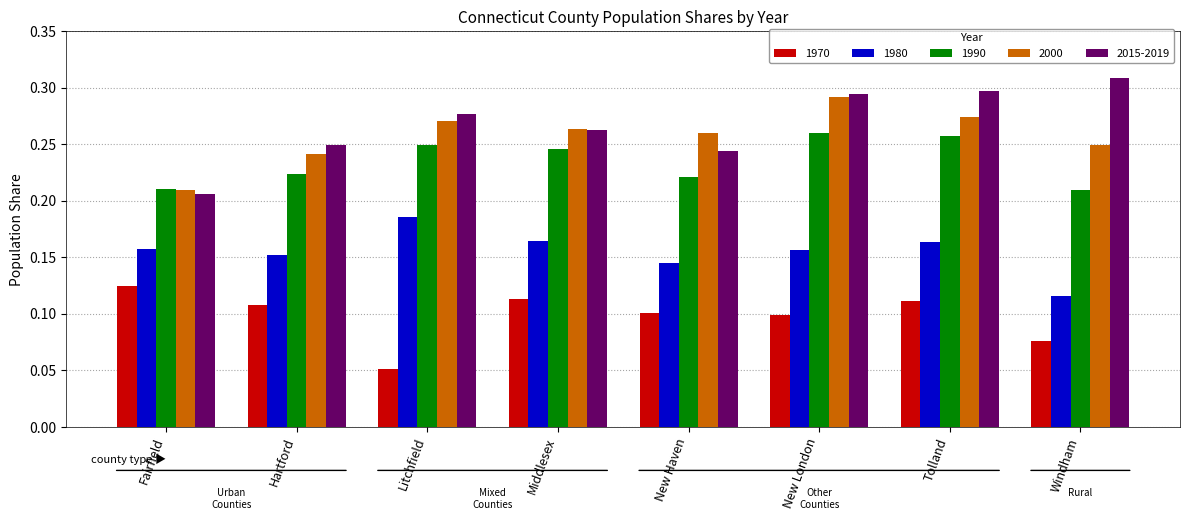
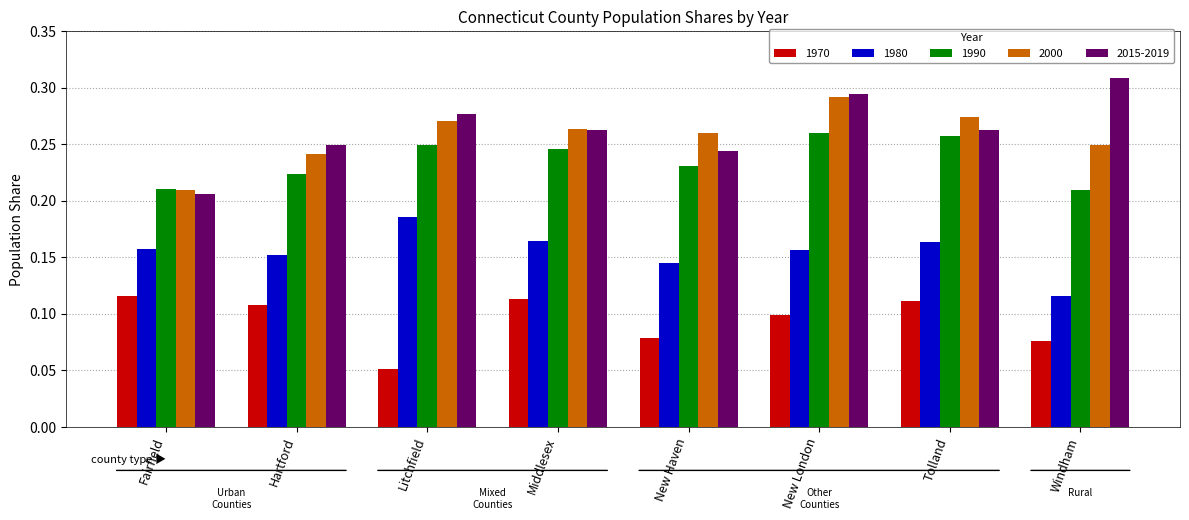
  {
    "1970": {
-     "Fairfield": 0.125,
+     "Fairfield": 0.116,
      "Hartford": 0.108,
      "Litchfield": 0.051,
      "Middlesex": 0.113,
-     "New Haven": 0.101,
+     "New Haven": 0.079,
      "New London": 0.099,
      "Tolland": 0.111,
      "Windham": 0.076
    },
    "1980": {
      "Fairfield": 0.157,
      "Hartford": 0.152,
      "Litchfield": 0.186,
      "Middlesex": 0.164,
      "New Haven": 0.145,
      "New London": 0.156,
      "Tolland": 0.163,
      "Windham": 0.116
    },
    "1990": {
      "Fairfield": 0.210,
      "Hartford": 0.224,
      "Litchfield": 0.250,
      "Middlesex": 0.246,
-     "New Haven": 0.221,
+     "New Haven": 0.230,
      "New London": 0.260,
      "Tolland": 0.257,
      "Windham": 0.210
    },
    "2000": {
      "Fairfield": 0.210,
      "Hartford": 0.241,
      "Litchfield": 0.270,
      "Middlesex": 0.264,
      "New Haven": 0.260,
      "New London": 0.292,
      "Tolland": 0.274,
      "Windham": 0.250
    },
    "2015-2019": {
      "Fairfield": 0.206,
      "Hartford": 0.250,
      "Litchfield": 0.277,
      "Middlesex": 0.262,
      "New Haven": 0.244,
      "New London": 0.295,
-     "Tolland": 0.297,
+     "Tolland": 0.262,
      "Windham": 0.309
    }
  }
